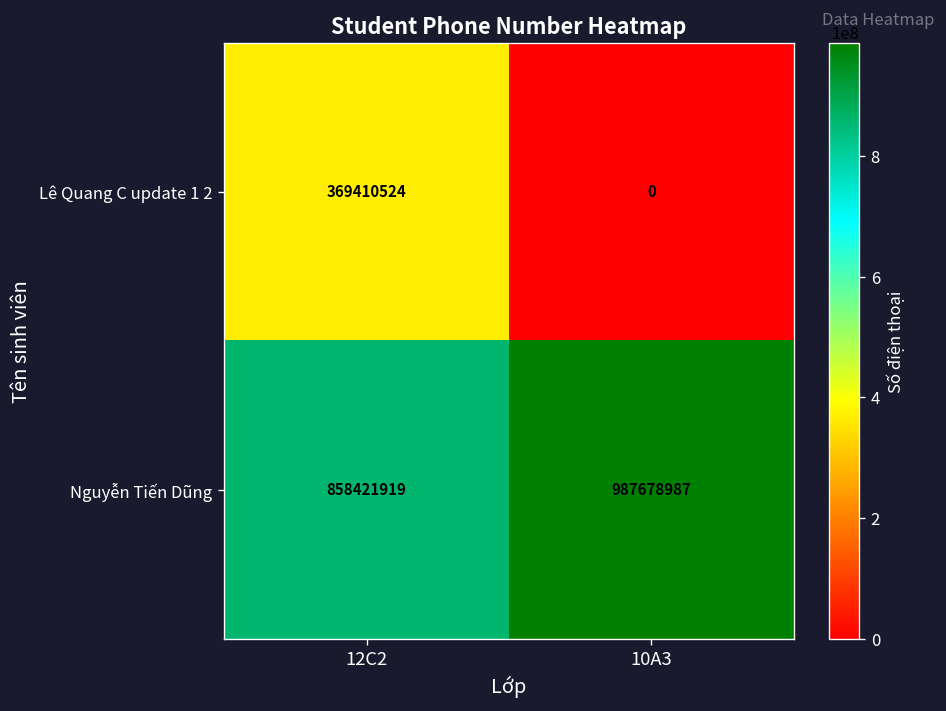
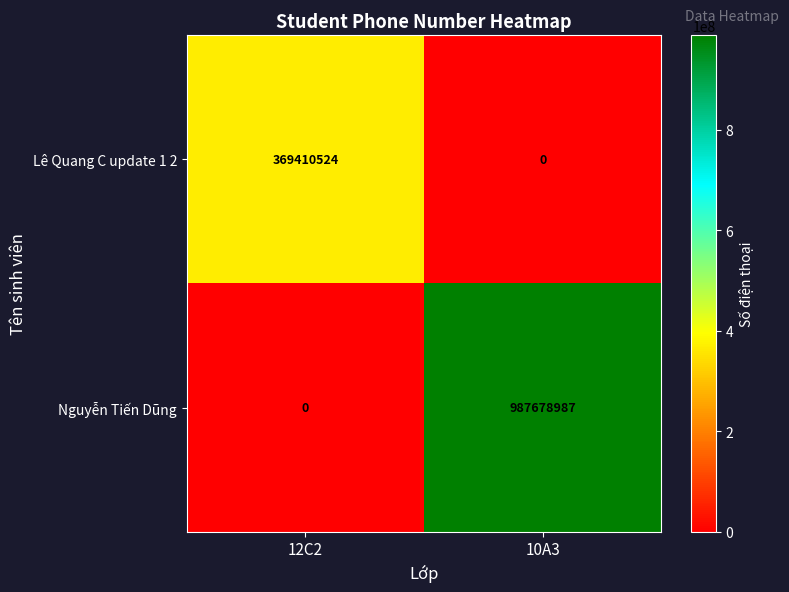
  {
    "Lê Quang C update 1 2": {
      "12C2": 369410524,
      "10A3": 0
    },
    "Nguyễn Tiến Dũng": {
-     "12C2": 858421919,
+     "12C2": 0,
      "10A3": 987678987
    }
  }
